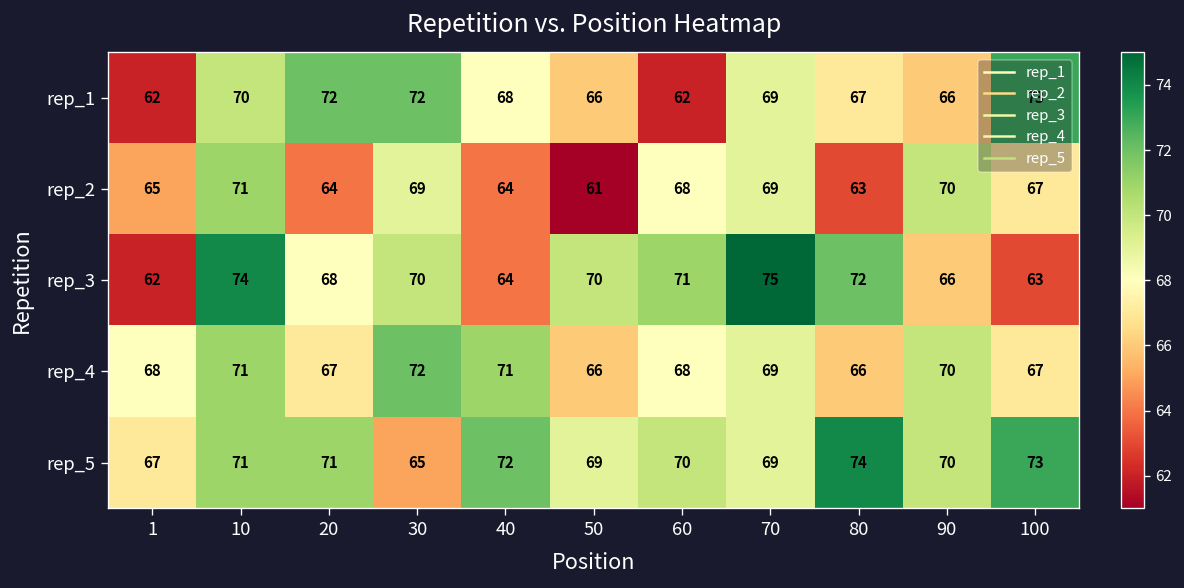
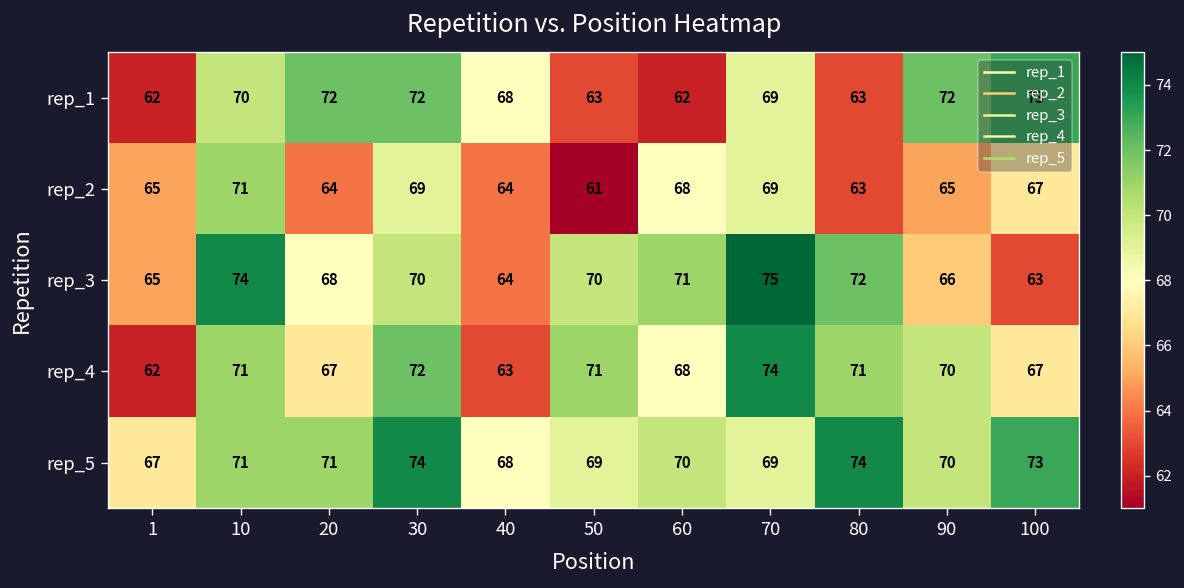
  {
    "rep_1": {
      "1": 62,
      "10": 70,
      "20": 72,
      "30": 72,
      "40": 68,
-     "50": 66,
+     "50": 63,
      "60": 62,
      "70": 69,
-     "80": 67,
-     "90": 66
+     "80": 63,
+     "90": 72
    },
    "rep_2": {
      "1": 65,
      "10": 71,
      "20": 64,
      "30": 69,
      "40": 64,
      "50": 61,
      "60": 68,
      "70": 69,
      "80": 63,
-     "90": 70,
+     "90": 65,
      "100": 67
    },
    "rep_3": {
-     "1": 62,
+     "1": 65,
      "10": 74,
      "20": 68,
      "30": 70,
      "40": 64,
      "50": 70,
      "60": 71,
      "70": 75,
      "80": 72,
      "90": 66,
      "100": 63
    },
    "rep_4": {
-     "1": 68,
+     "1": 62,
      "10": 71,
      "20": 67,
      "30": 72,
-     "40": 71,
-     "50": 66,
+     "40": 63,
+     "50": 71,
      "60": 68,
-     "70": 69,
-     "80": 66,
+     "70": 74,
+     "80": 71,
      "90": 70,
      "100": 67
    },
    "rep_5": {
      "1": 67,
      "10": 71,
      "20": 71,
-     "30": 65,
-     "40": 72,
+     "30": 74,
+     "40": 68,
      "50": 69,
      "60": 70,
      "70": 69,
      "80": 74,
      "90": 70,
      "100": 73
    }
  }
